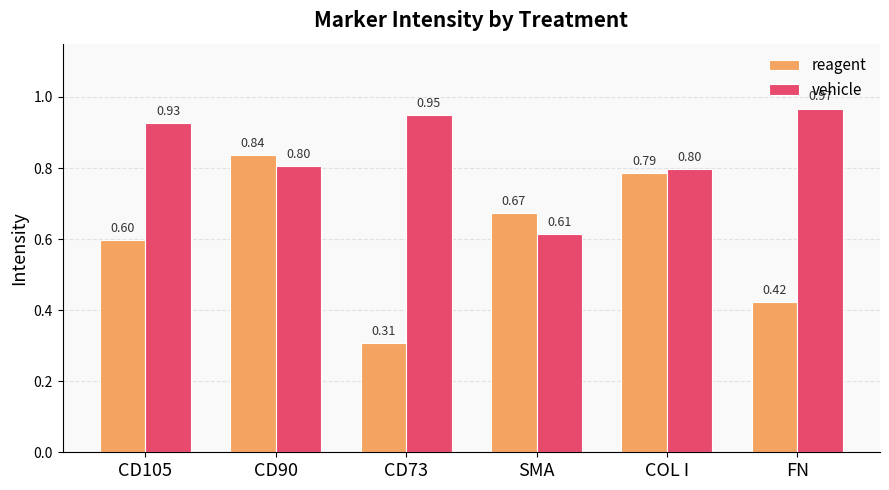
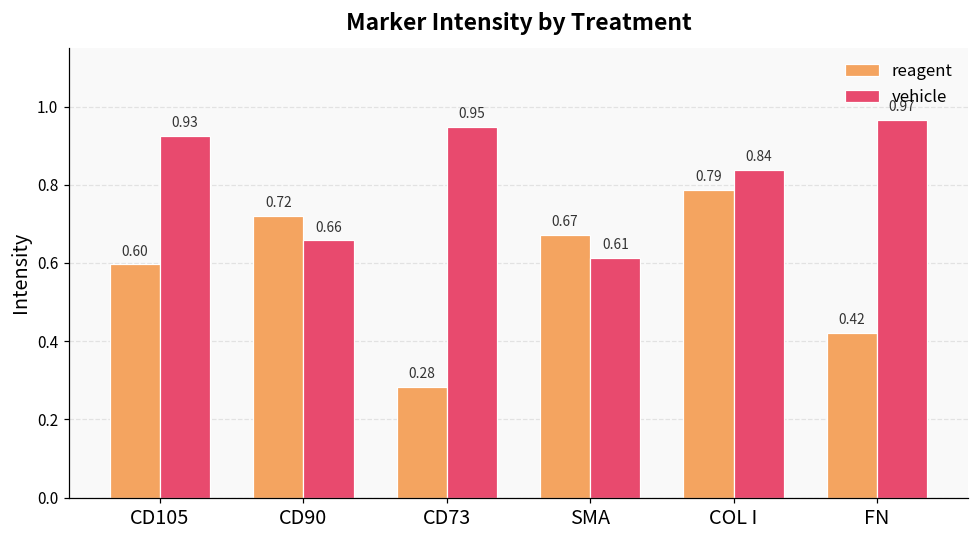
  {
    "reagent": {
      "CD105": 0.60,
-     "CD90": 0.84,
-     "CD73": 0.31,
+     "CD90": 0.72,
+     "CD73": 0.28,
      "SMA": 0.67,
      "COL I": 0.79,
      "FN": 0.42
    },
    "vehicle": {
      "CD105": 0.93,
-     "CD90": 0.80,
+     "CD90": 0.66,
      "CD73": 0.95,
      "SMA": 0.61,
-     "COL I": 0.80,
+     "COL I": 0.84,
      "FN": 0.97
    }
  }
